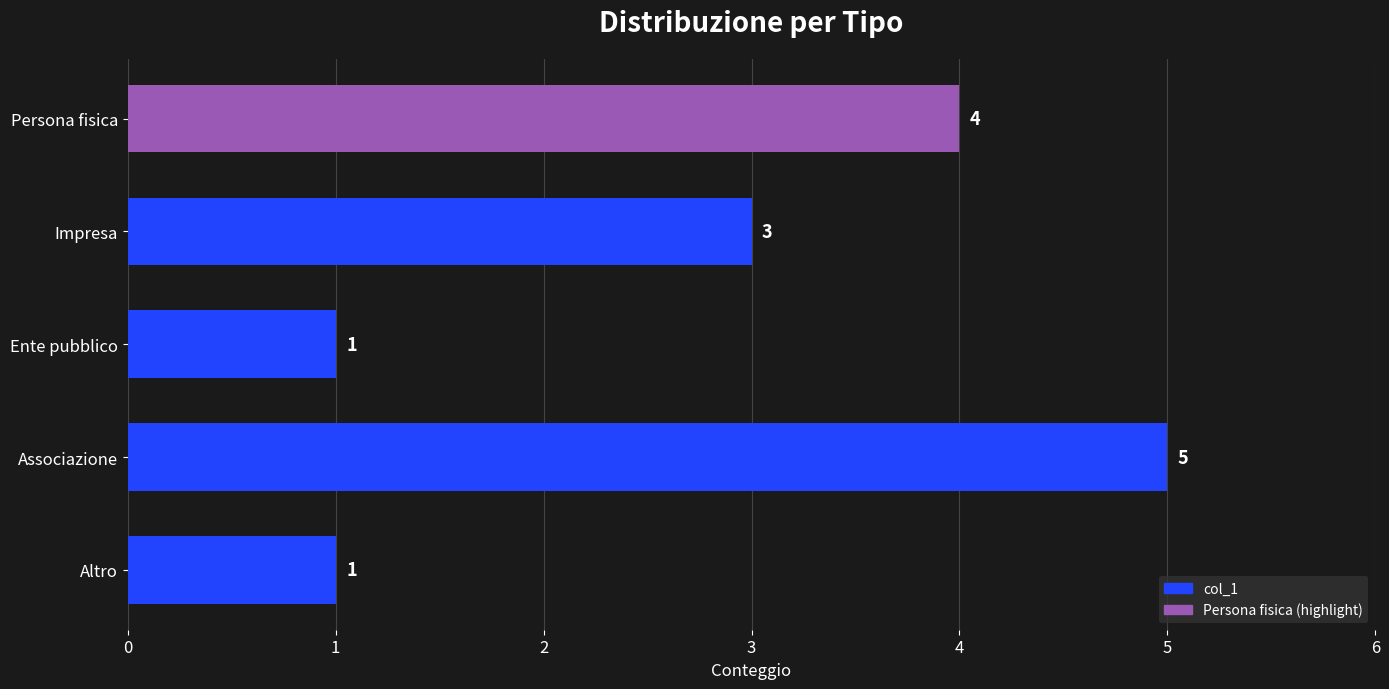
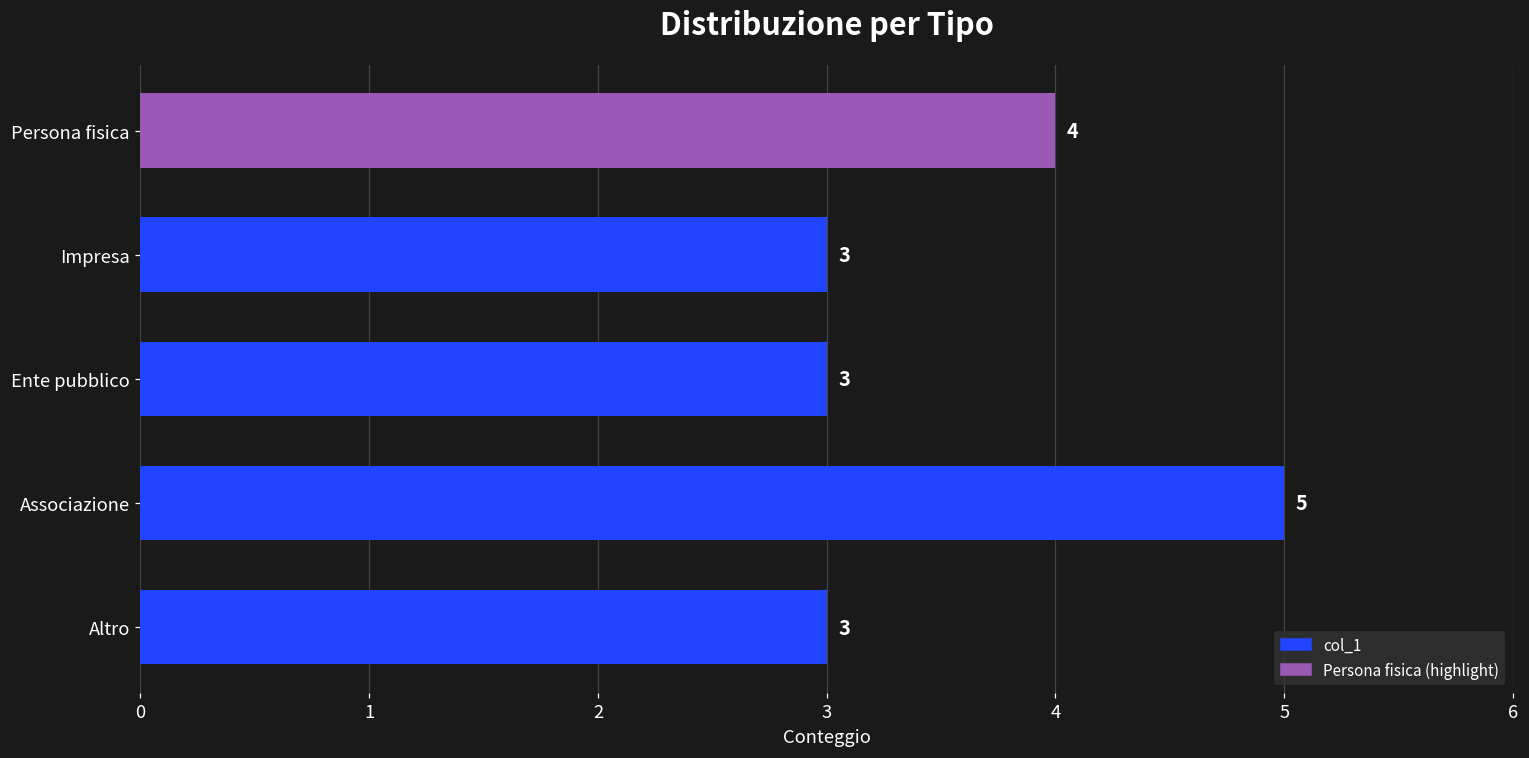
  {
    "Persona fisica": 4,
    "Impresa": 3,
-   "Ente pubblico": 1,
+   "Ente pubblico": 3,
    "Associazione": 5,
-   "Altro": 1
+   "Altro": 3
  }
